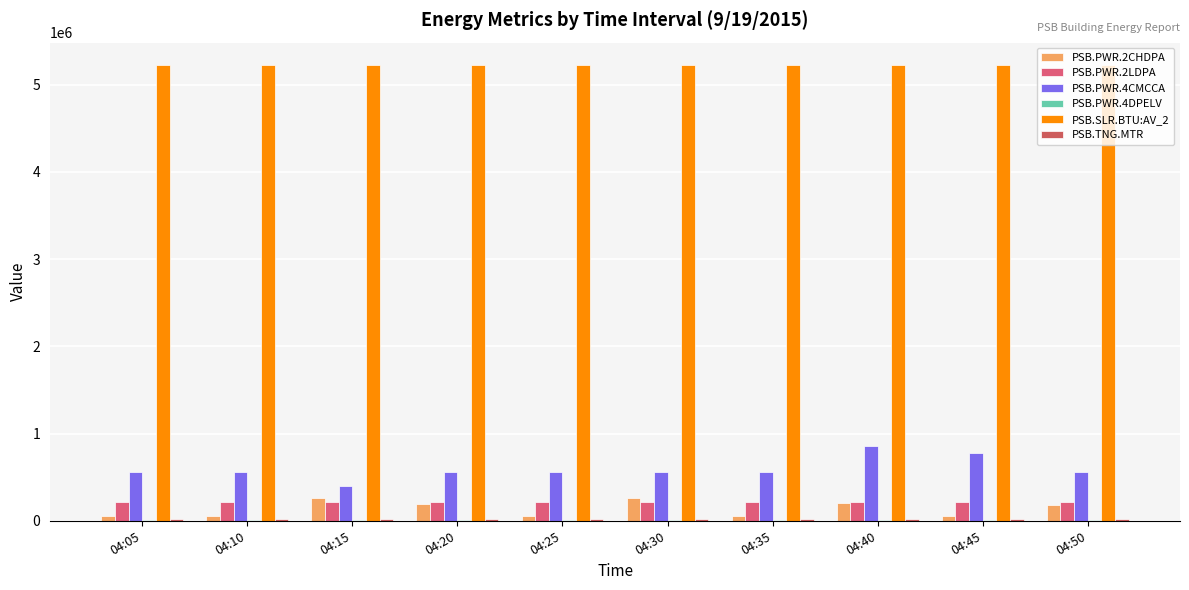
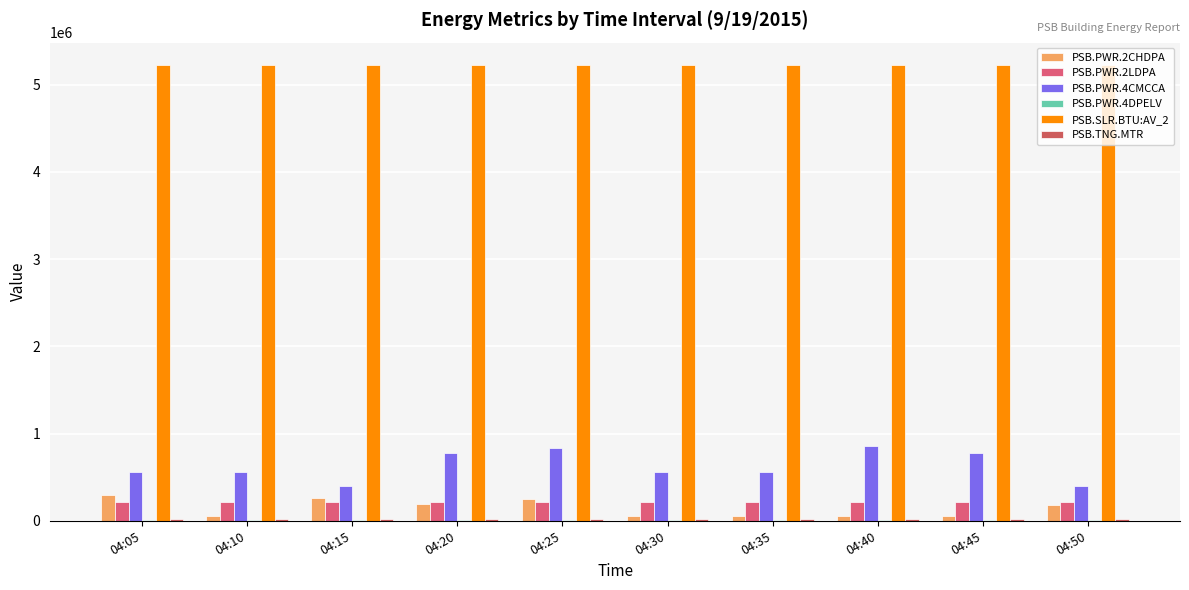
  {
    "PSB.PWR.2CHDPA": {
-     "04:05": 100000,
+     "04:05": 300000,
      "04:10": 100000,
      "04:15": 300000,
      "04:20": 200000,
-     "04:25": 100000,
-     "04:30": 300000,
+     "04:25": 300000,
+     "04:30": 100000,
      "04:35": 100000,
-     "04:40": 200000,
+     "04:40": 100000,
      "04:45": 100000,
      "04:50": 200000
    },
    "PSB.PWR.4CMCCA": {
      "04:05": 600000,
      "04:10": 600000,
      "04:15": 400000,
-     "04:20": 600000,
-     "04:25": 600000,
+     "04:20": 800000,
+     "04:25": 800000,
      "04:30": 600000,
      "04:35": 600000,
      "04:40": 900000,
      "04:45": 800000,
-     "04:50": 600000
+     "04:50": 400000
    },
    "PSB.SLR.BTU:AV_2": {
      "04:05": 5200000,
      "04:10": 5200000,
      "04:15": 5200000,
      "04:20": 5200000,
      "04:25": 5200000,
      "04:30": 5200000,
      "04:35": 5200000,
      "04:40": 5200000,
      "04:45": 5200000
    }
  }
